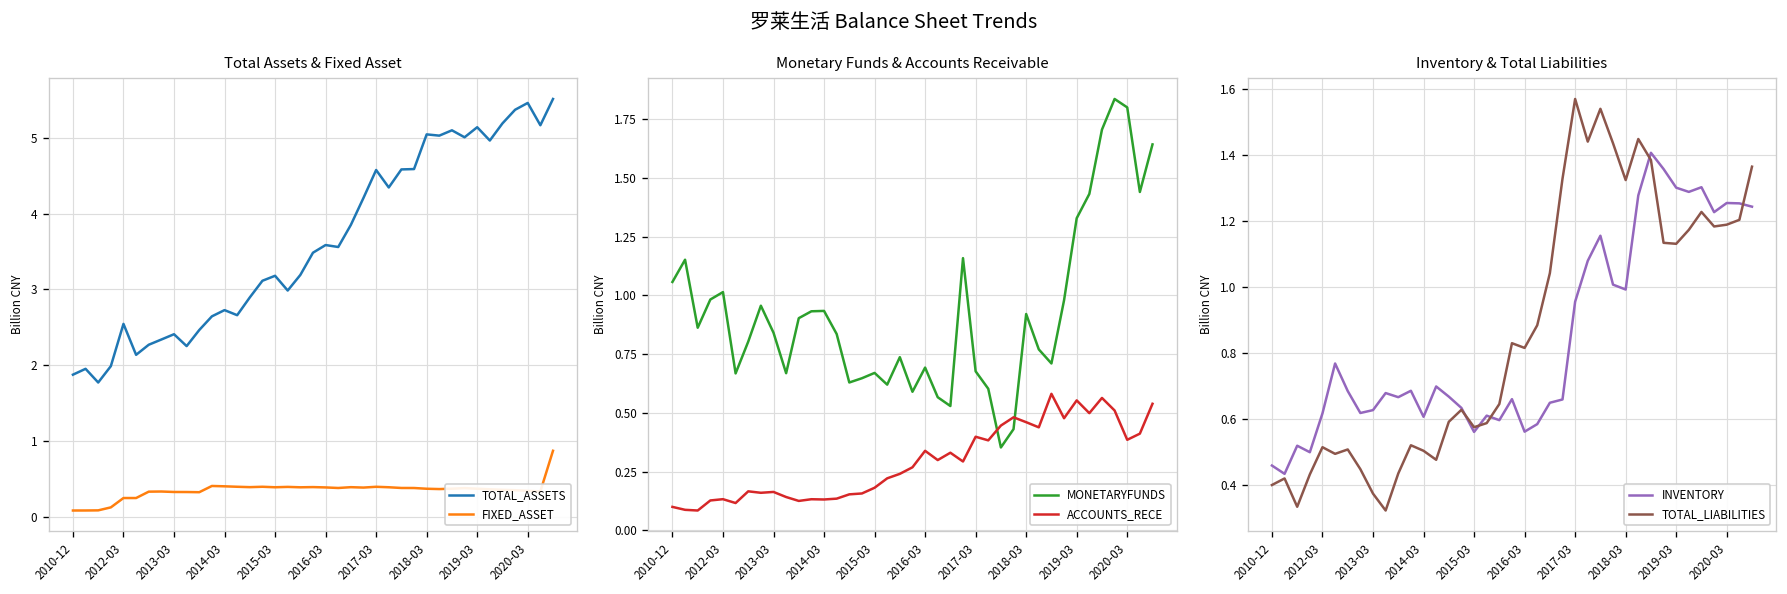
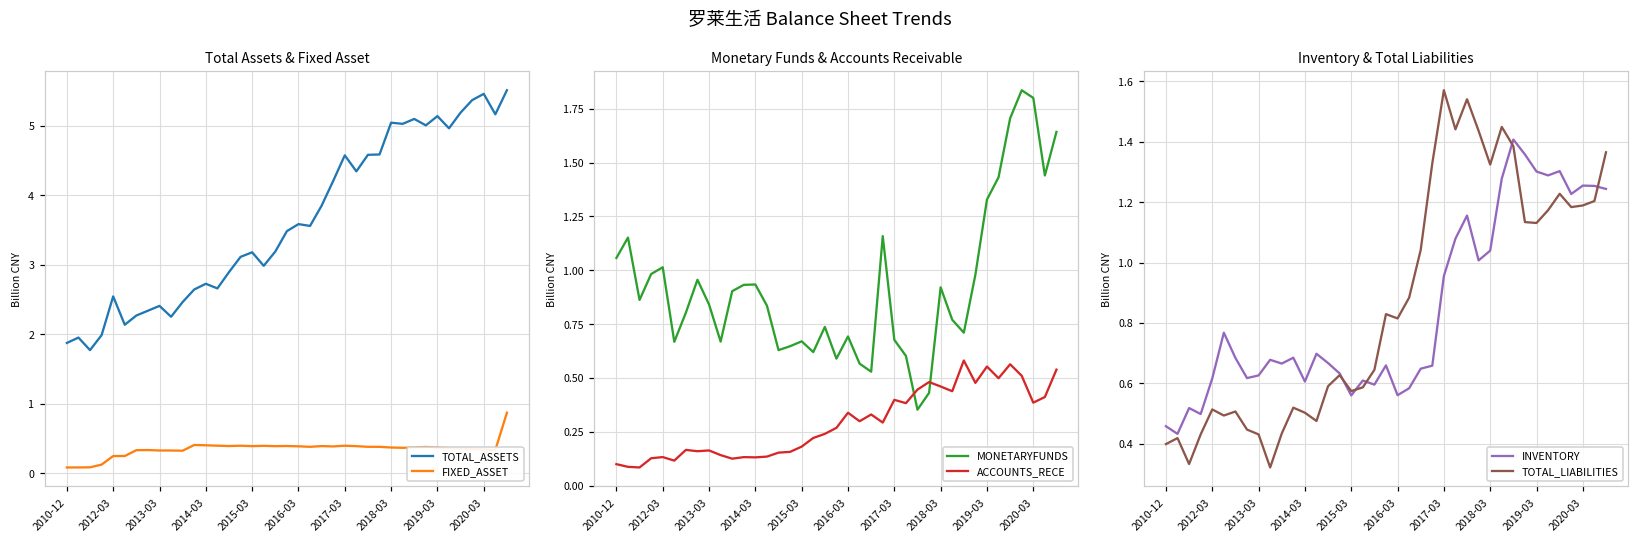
  {
    "Total Assets & Fixed Asset": {
      "TOTAL_ASSETS": {
        "2010-12": 1.9,
        "2012-03": 2.5,
        "2013-03": 2.4,
        "2014-03": 2.7,
        "2015-03": 3.2,
        "2016-03": 3.6,
        "2017-03": 4.6,
        "2018-03": 5.0,
        "2019-03": 5.1,
        "2020-03": 5.5
      },
      "FIXED_ASSET": {
        "2010-12": 0.1,
        "2012-03": 0.2,
        "2013-03": 0.3,
        "2014-03": 0.4,
        "2015-03": 0.4,
        "2016-03": 0.4,
        "2017-03": 0.4,
        "2018-03": 0.4
      }
    },
    "Monetary Funds & Accounts Receivable": {
      "MONETARYFUNDS": {
        "2010-12": 1.06,
        "2012-03": 1.01,
        "2013-03": 0.84,
        "2014-03": 0.93,
        "2015-03": 0.67,
        "2016-03": 0.69,
        "2017-03": 0.68,
        "2018-03": 0.92,
        "2019-03": 1.33,
        "2020-03": 1.80
      },
      "ACCOUNTS_RECE": {
        "2010-12": 0.10,
        "2012-03": 0.13,
        "2013-03": 0.16,
        "2014-03": 0.13,
        "2015-03": 0.18,
        "2016-03": 0.34,
        "2017-03": 0.40,
        "2018-03": 0.46,
        "2019-03": 0.55,
        "2020-03": 0.39
      }
    },
    "Inventory & Total Liabilities": {
      "INVENTORY": {
        "2010-12": 0.46,
        "2012-03": 0.62,
        "2013-03": 0.63,
        "2014-03": 0.61,
        "2015-03": 0.56,
        "2016-03": 0.56,
        "2017-03": 0.96,
-       "2018-03": 0.99,
+       "2018-03": 1.04,
        "2019-03": 1.30,
        "2020-03": 1.25
      },
      "TOTAL_LIABILITIES": {
        "2010-12": 0.40,
        "2012-03": 0.51,
-       "2013-03": 0.37,
+       "2013-03": 0.43,
        "2014-03": 0.50,
        "2015-03": 0.57,
        "2016-03": 0.82,
        "2017-03": 1.57,
        "2018-03": 1.32,
        "2019-03": 1.13,
        "2020-03": 1.19
      }
    }
  }
